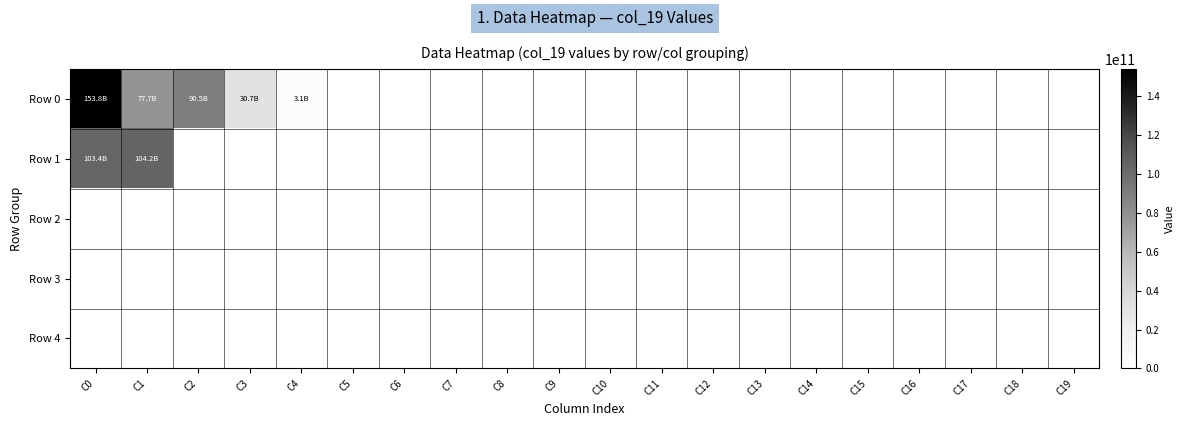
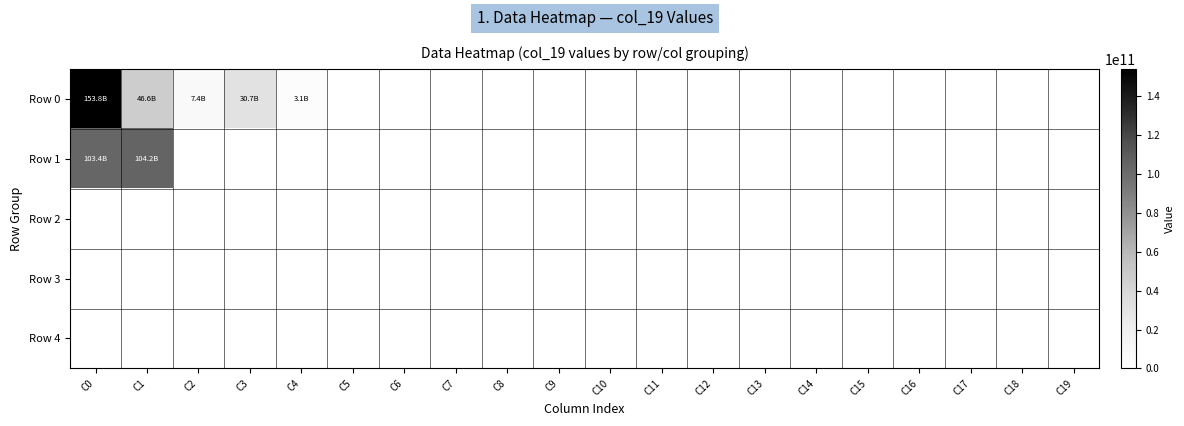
  {
    "Row 0": {
      "C0": "153.8B",
-     "C1": "77.7B",
-     "C2": "90.5B",
+     "C1": "46.6B",
+     "C2": "7.4B",
      "C3": "30.7B",
      "C4": "3.1B"
    },
    "Row 1": {
      "C0": "103.4B",
      "C1": "104.2B"
    }
  }
